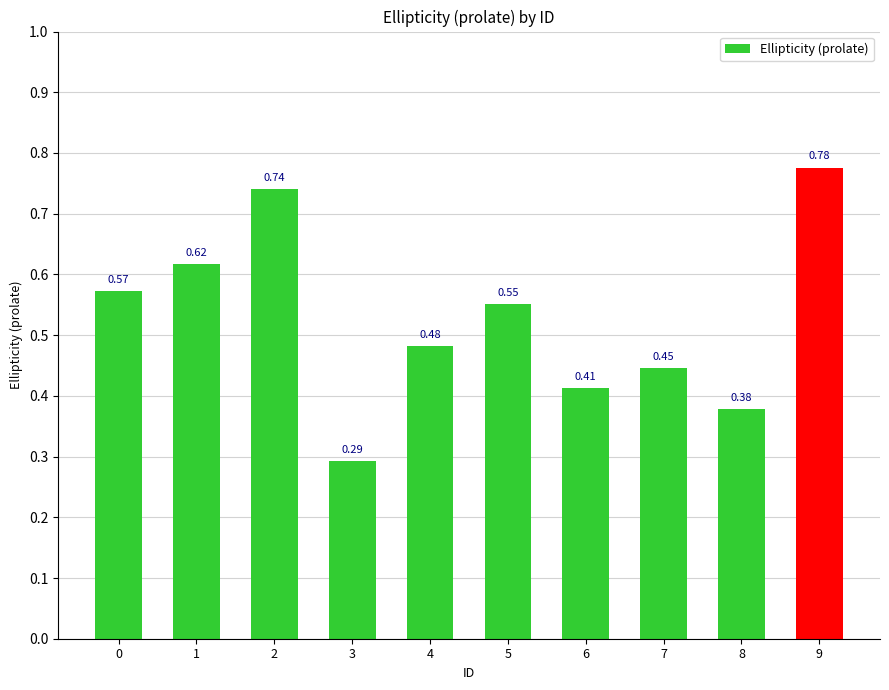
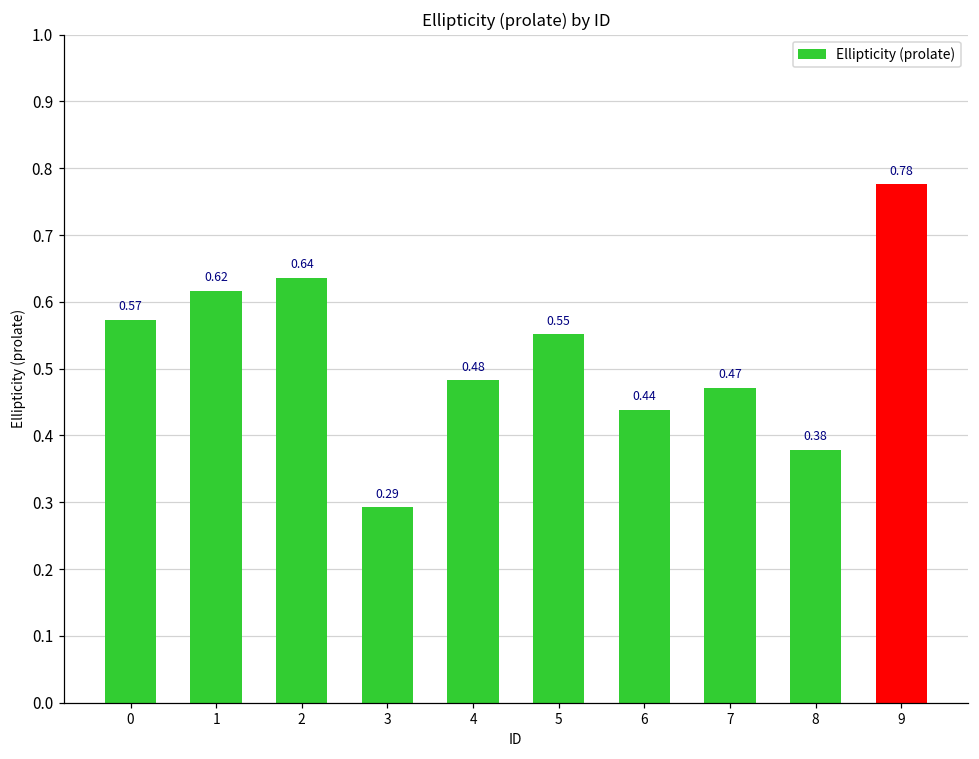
  {
    "0": 0.57,
    "1": 0.62,
-   "2": 0.74,
+   "2": 0.64,
    "3": 0.29,
    "4": 0.48,
    "5": 0.55,
-   "6": 0.41,
-   "7": 0.45,
+   "6": 0.44,
+   "7": 0.47,
    "8": 0.38,
    "9": 0.78
  }
